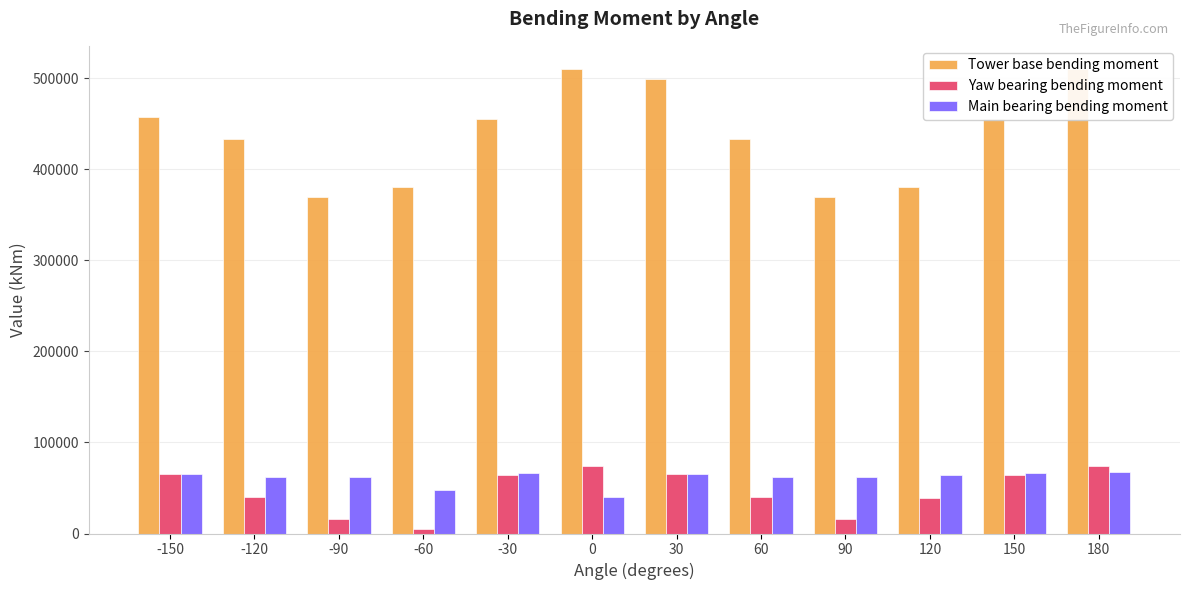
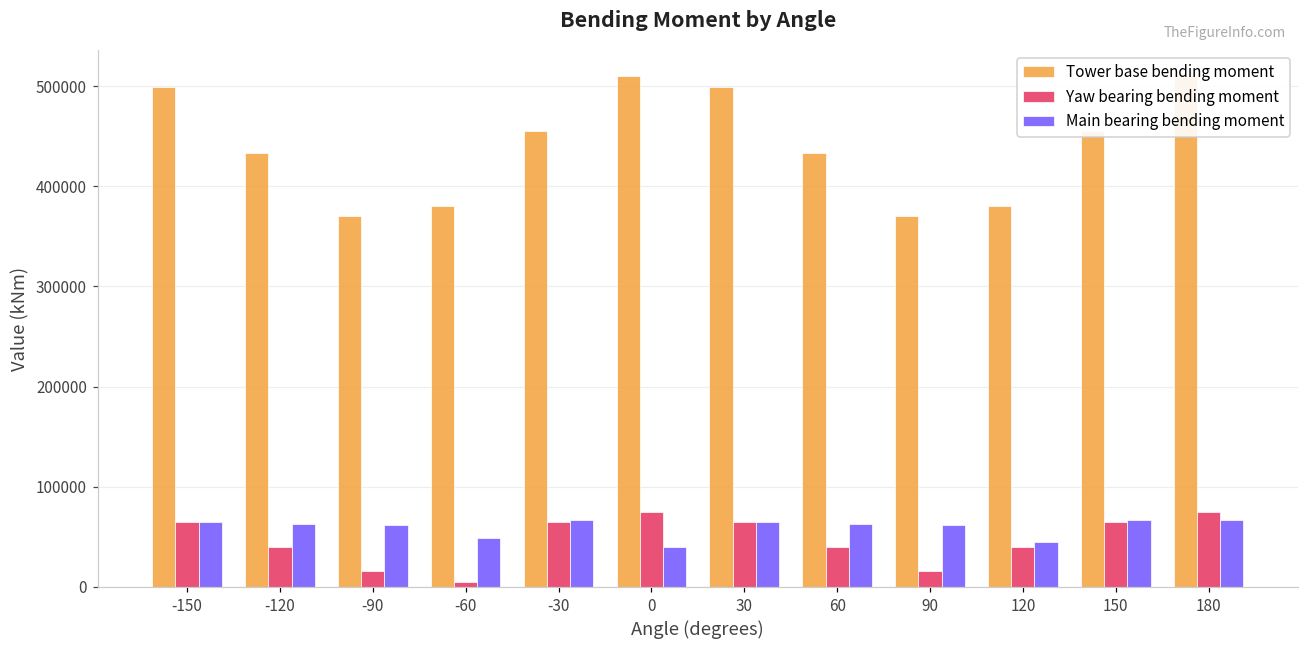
  {
    "Tower base bending moment": {
-     "-150": 460000,
+     "-150": 500000,
      "-120": 430000,
      "-90": 370000,
      "-60": 380000,
      "-30": 460000,
      "0": 510000,
      "30": 500000,
      "60": 430000,
      "90": 370000,
      "120": 380000
    },
    "Yaw bearing bending moment": {
      "-150": 70000,
      "-120": 40000,
      "-90": 20000,
      "-60": 0,
      "-30": 60000,
      "0": 70000,
      "30": 70000,
      "60": 40000,
      "90": 20000,
      "120": 40000,
      "150": 60000,
      "180": 70000
    },
    "Main bearing bending moment": {
      "-150": 70000,
      "-120": 60000,
      "-90": 60000,
      "-60": 50000,
      "-30": 70000,
      "0": 40000,
      "30": 70000,
      "60": 60000,
      "90": 60000,
-     "120": 60000,
+     "120": 50000,
      "150": 70000,
      "180": 70000
    }
  }
